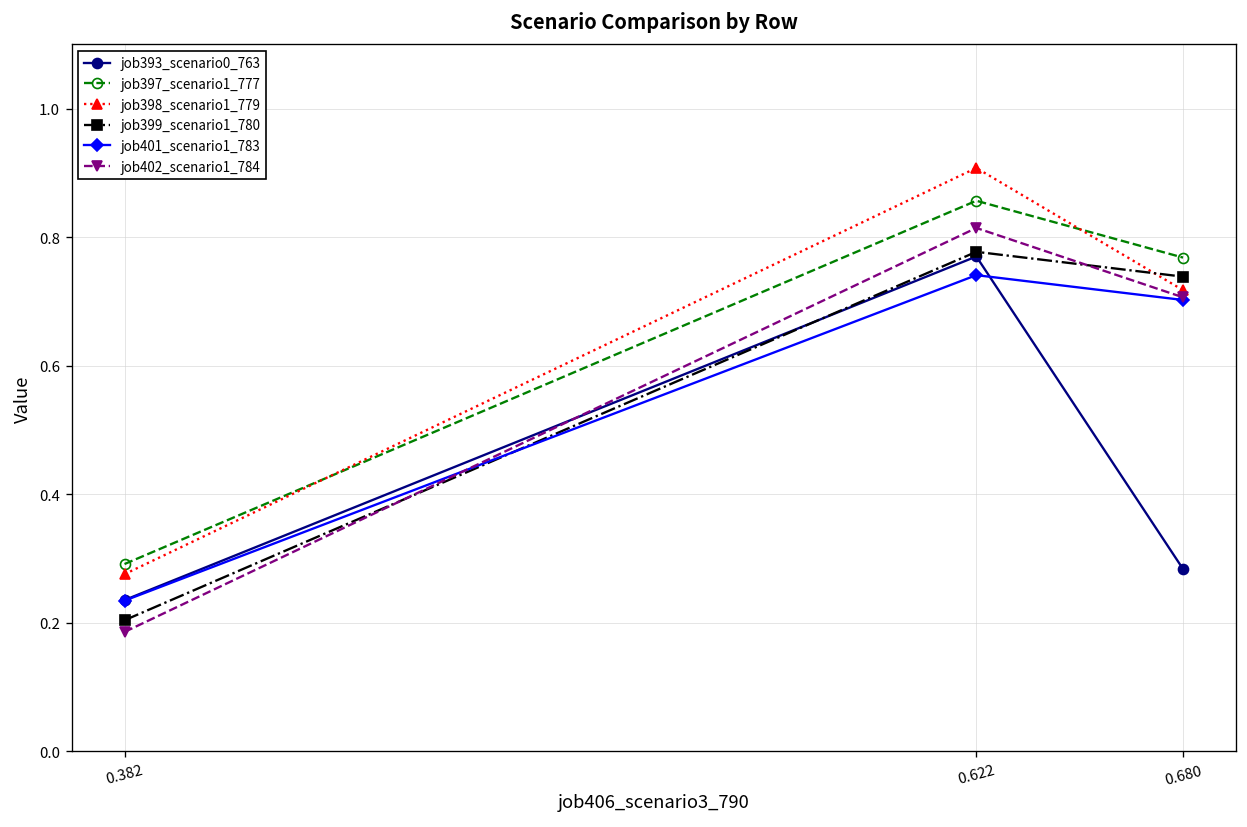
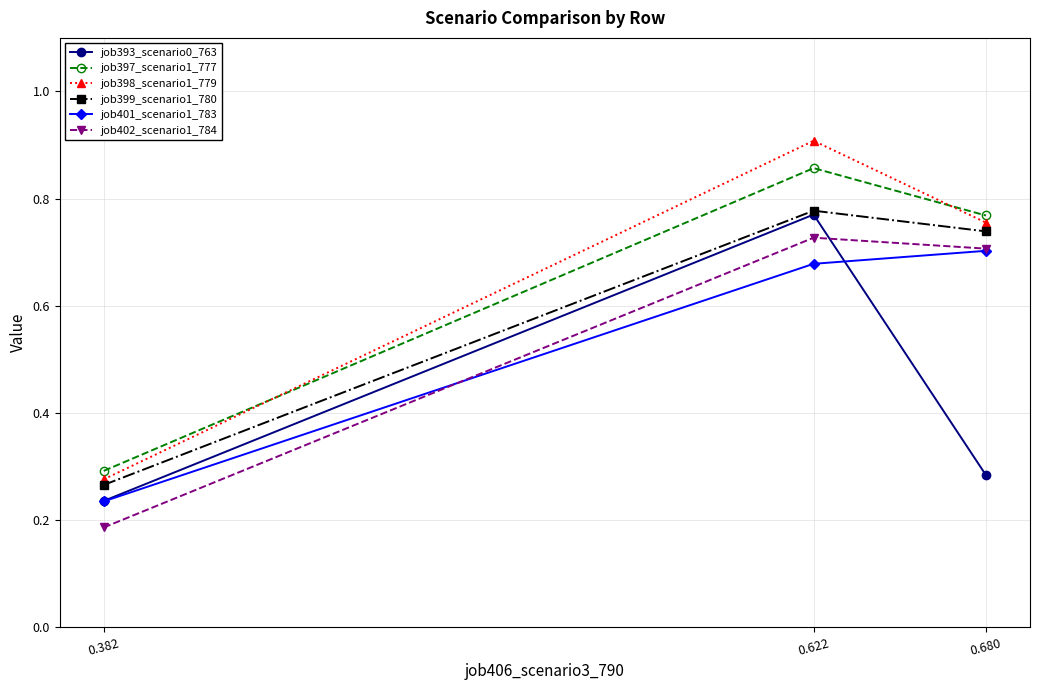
  {
    "job393_scenario0_763": {
      "0.622": 0.77,
      "0.680": 0.28
    },
    "job397_scenario1_777": {
      "0.382": 0.29,
      "0.622": 0.86,
      "0.680": 0.77
    },
    "job398_scenario1_779": {
      "0.382": 0.28,
      "0.622": 0.91,
-     "0.680": 0.72
+     "0.680": 0.76
    },
    "job399_scenario1_780": {
-     "0.382": 0.20,
+     "0.382": 0.27,
      "0.622": 0.78,
      "0.680": 0.74
    },
    "job401_scenario1_783": {
-     "0.622": 0.74
+     "0.622": 0.68
    },
    "job402_scenario1_784": {
      "0.382": 0.19,
-     "0.622": 0.81
+     "0.622": 0.73
    }
  }
